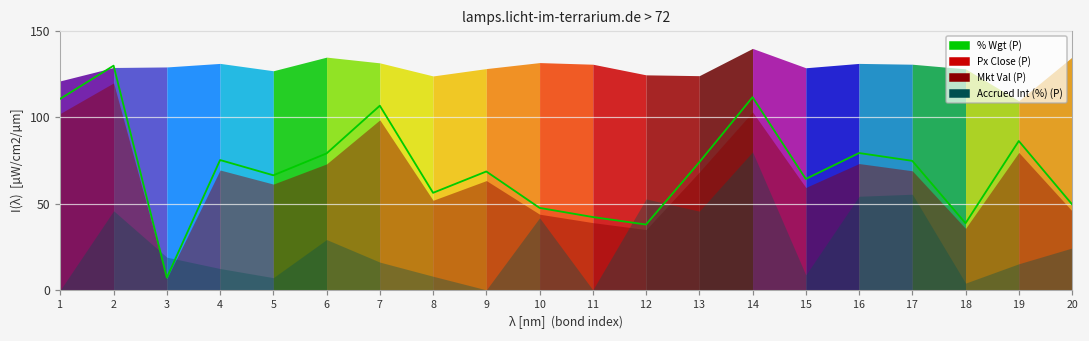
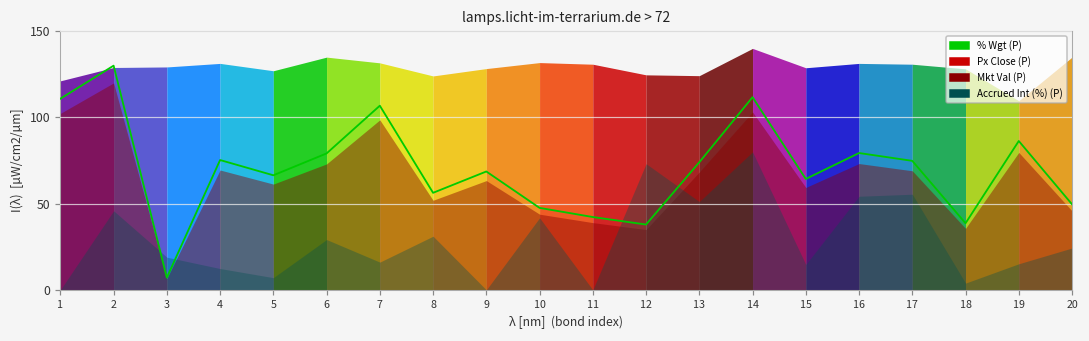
  {
    "Accrued Int (%) (P)": {
      "1": 0,
      "2": 46,
      "3": 19,
      "4": 12,
      "5": 7,
      "6": 29,
      "7": 16,
-     "8": 8,
+     "8": 31,
      "9": 0,
      "10": 42,
      "11": 0,
-     "12": 53,
-     "13": 46,
+     "12": 73,
+     "13": 51,
      "14": 80,
-     "15": 9,
+     "15": 15,
      "16": 54,
      "17": 55,
      "18": 4,
      "19": 15,
      "20": 24
    }
  }
